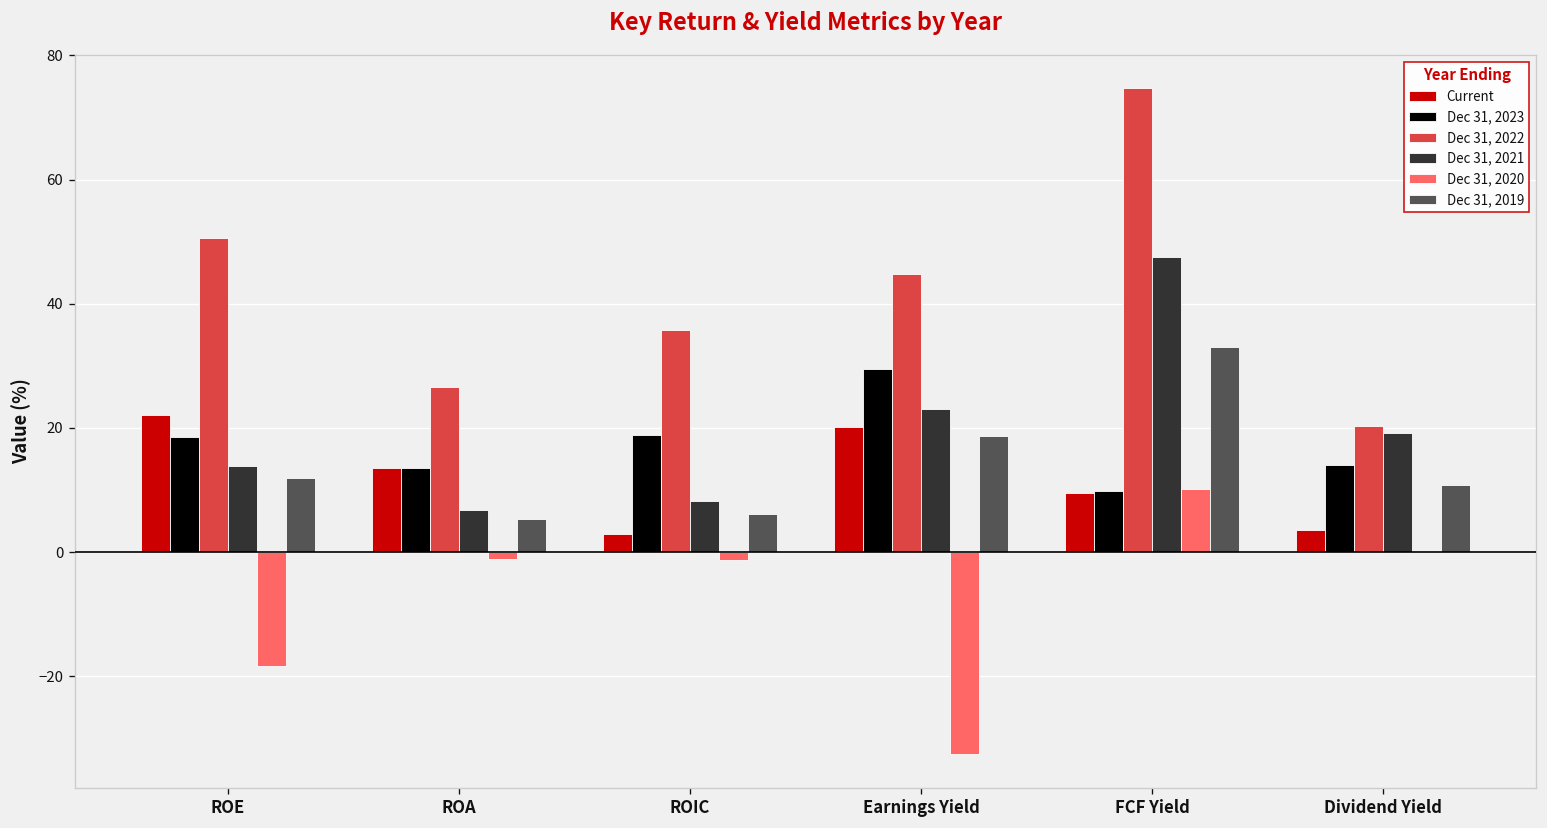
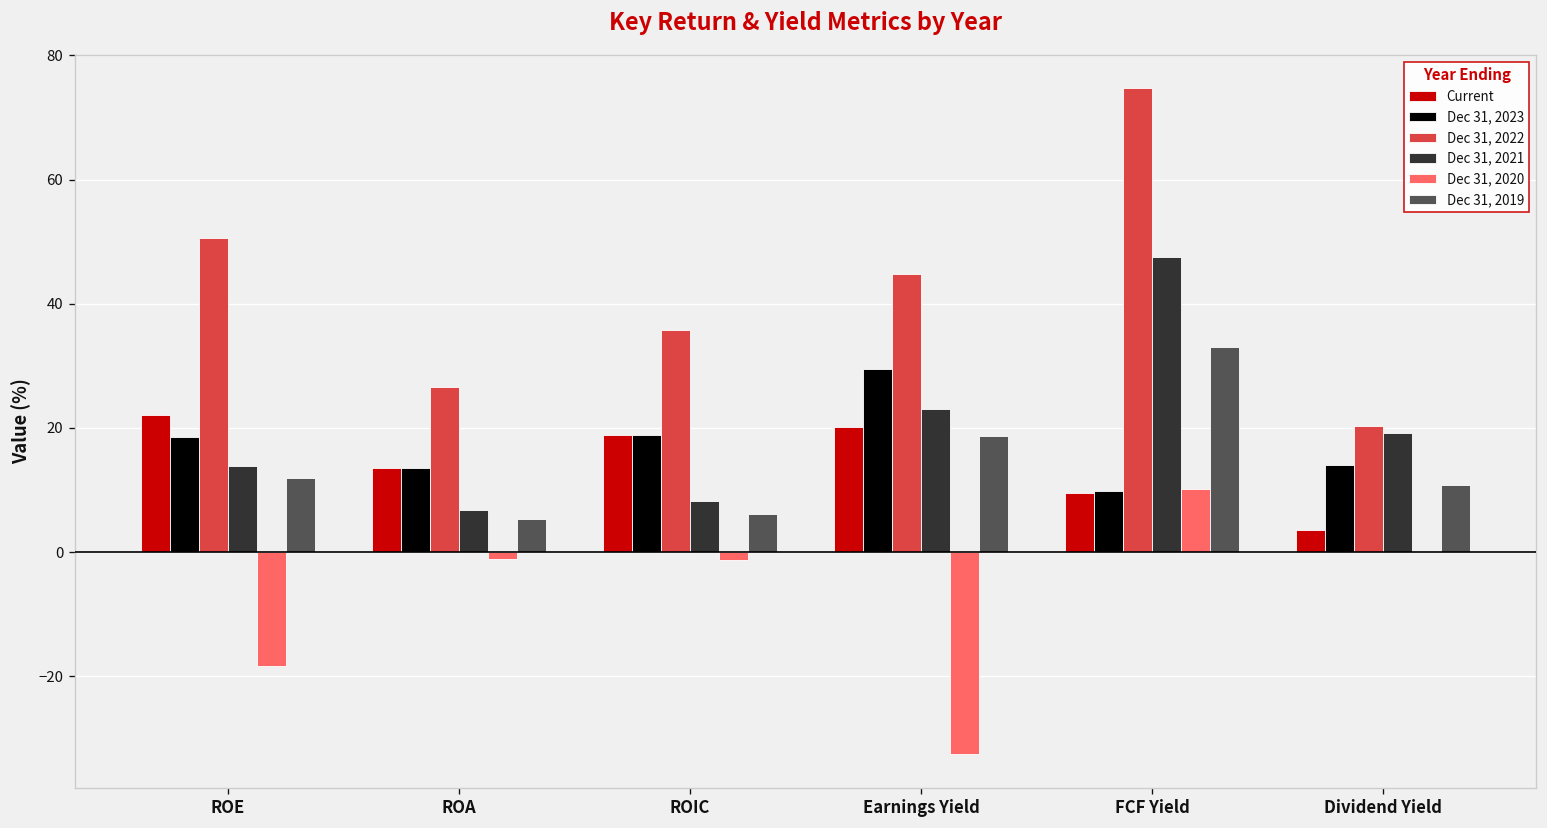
  {
    "Current": {
      "ROE": 22,
      "ROA": 14,
-     "ROIC": 3,
+     "ROIC": 19,
      "Earnings Yield": 20,
      "FCF Yield": 9,
      "Dividend Yield": 3
    },
    "Dec 31, 2023": {
      "ROE": 19,
      "ROA": 14,
      "ROIC": 19,
      "Earnings Yield": 30,
      "FCF Yield": 10,
      "Dividend Yield": 14
    }
  }
